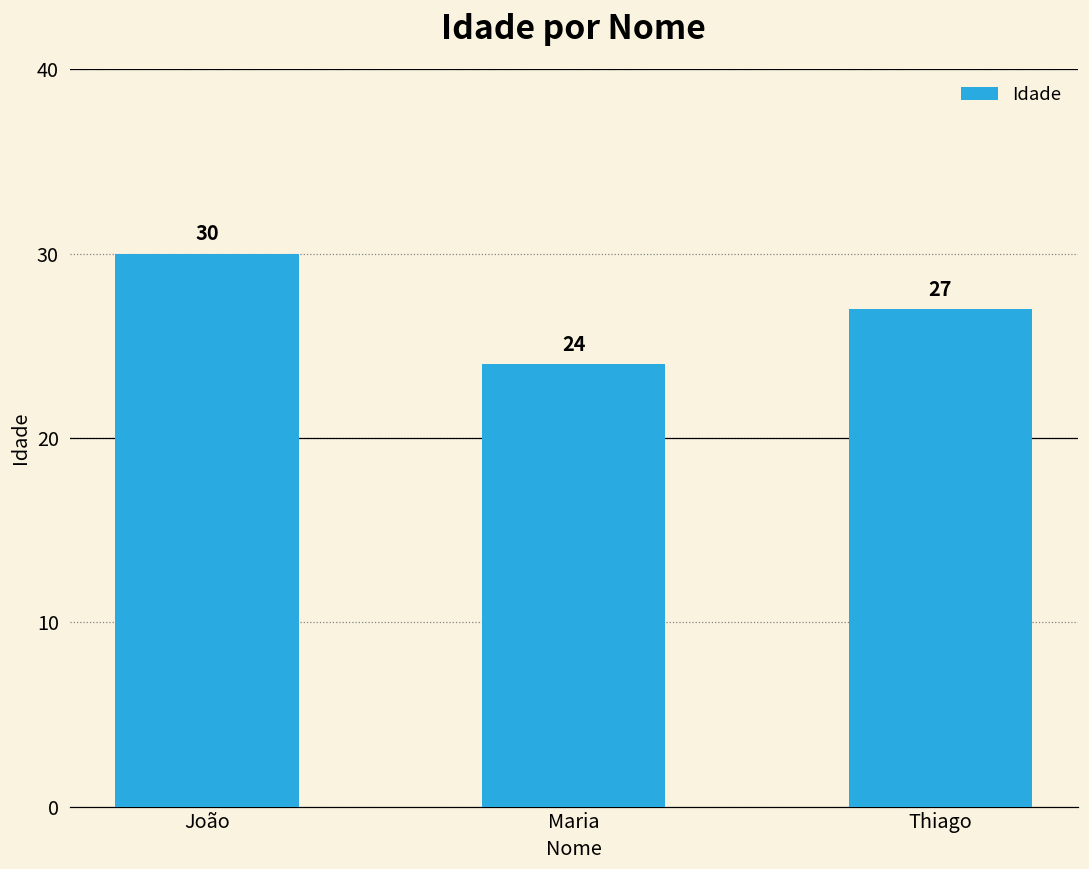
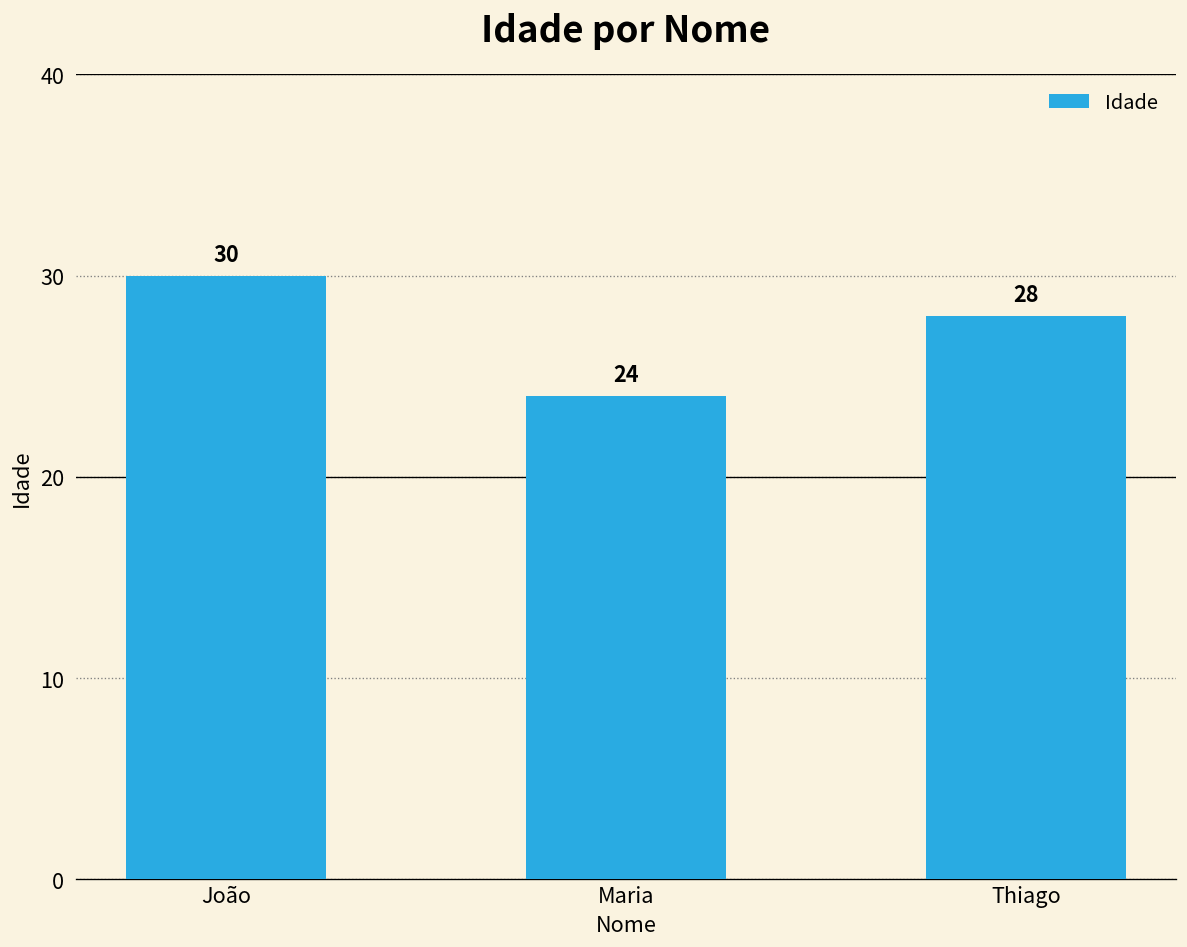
  {
    "João": 30,
    "Maria": 24,
-   "Thiago": 27
+   "Thiago": 28
  }
